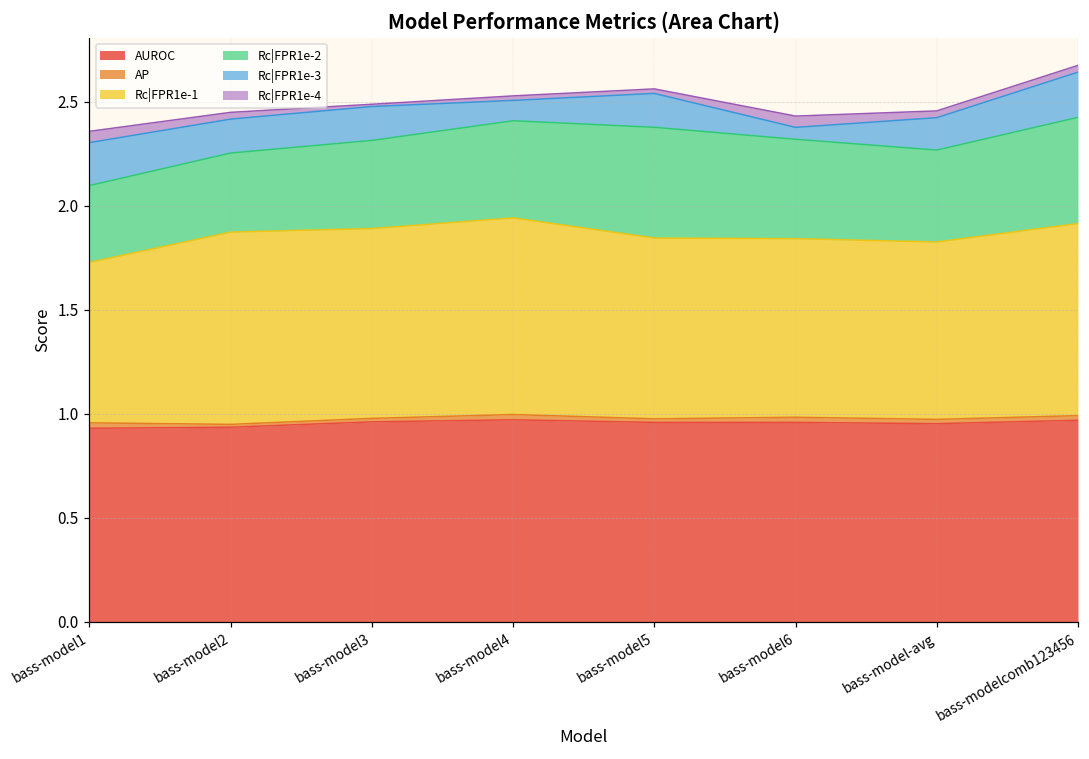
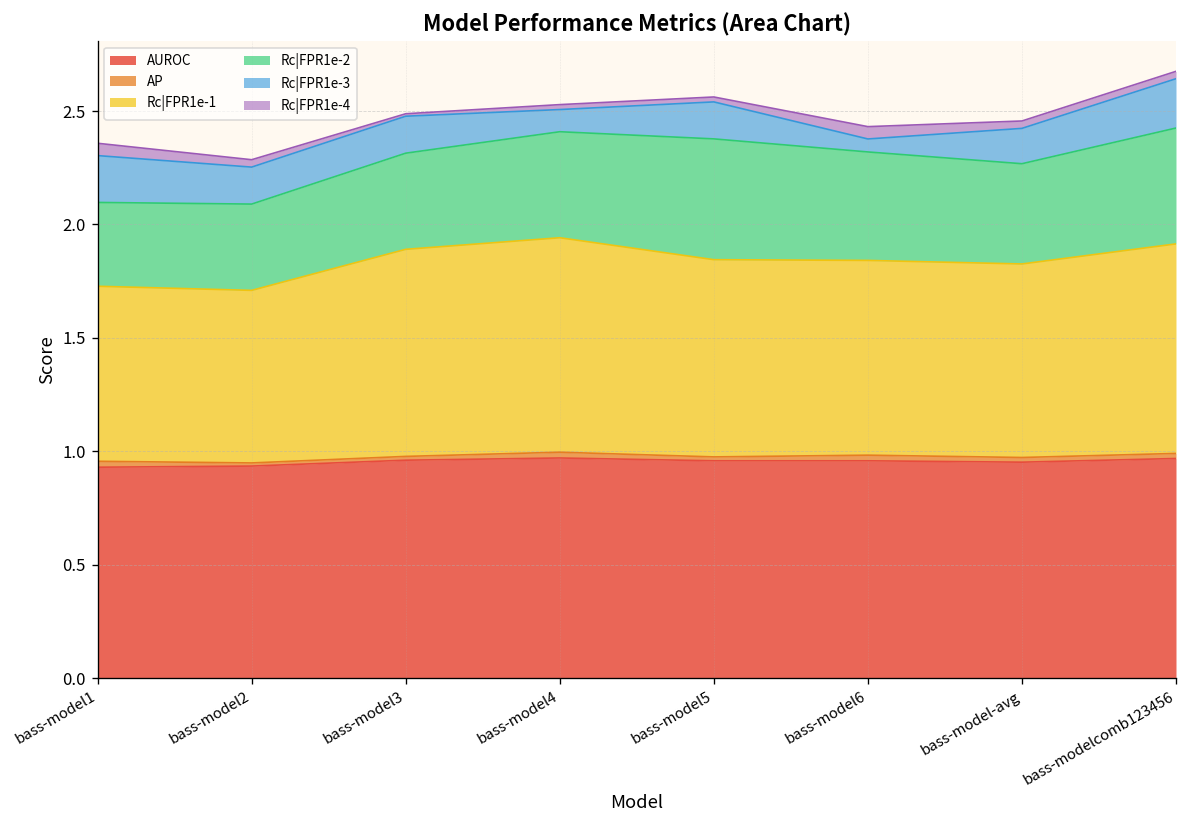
  {
    "Rc|FPR1e-1": {
      "bass-model1": 0.77,
-     "bass-model2": 0.92,
+     "bass-model2": 0.76,
      "bass-model3": 0.91,
      "bass-model4": 0.95,
      "bass-model5": 0.87,
      "bass-model6": 0.86,
      "bass-model-avg": 0.85,
      "bass-modelcomb123456": 0.92
    },
    "Rc|FPR1e-2": {
      "bass-model1": 0.37,
      "bass-model2": 0.38,
      "bass-model3": 0.42,
      "bass-model4": 0.47,
      "bass-model5": 0.53,
      "bass-model6": 0.48,
      "bass-model-avg": 0.44,
      "bass-modelcomb123456": 0.51
    },
    "Rc|FPR1e-3": {
      "bass-model1": 0.21,
      "bass-model2": 0.16,
      "bass-model4": 0.10,
      "bass-model5": 0.16,
      "bass-model6": 0.06,
      "bass-model-avg": 0.16,
      "bass-modelcomb123456": 0.22
    },
    "Rc|FPR1e-4": {
      "bass-model1": 0.05,
      "bass-model2": 0.03,
      "bass-model4": 0.02,
      "bass-model5": 0.02,
      "bass-model6": 0.05,
      "bass-model-avg": 0.03,
      "bass-modelcomb123456": 0.03
    }
  }
